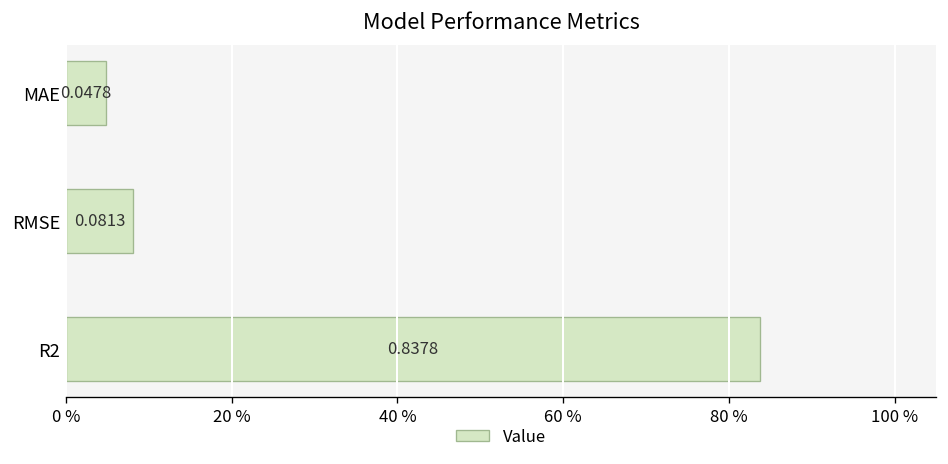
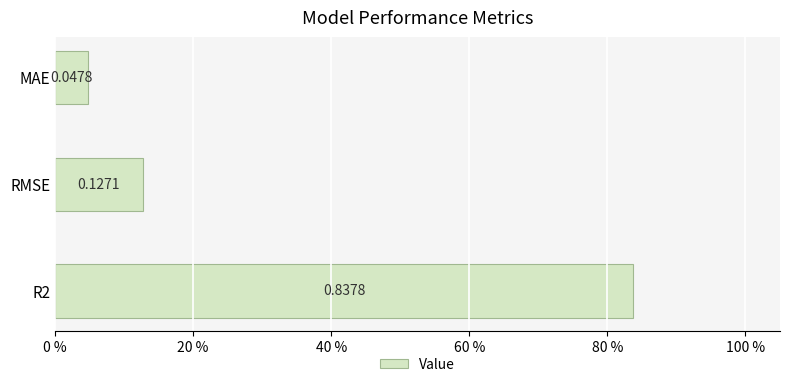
  {
    "MAE": 0.0478,
-   "RMSE": 0.0813,
+   "RMSE": 0.1271,
    "R2": 0.8378
  }
